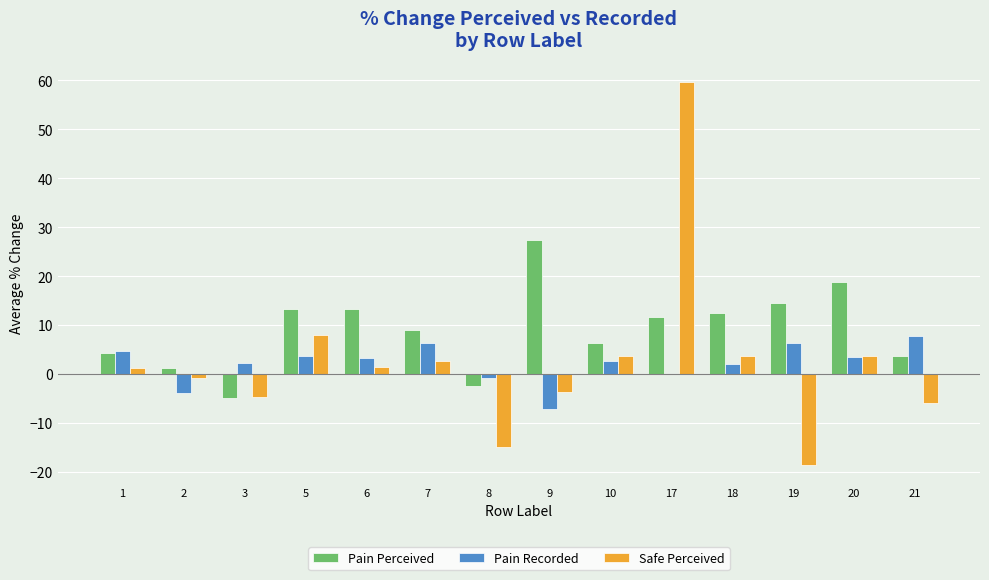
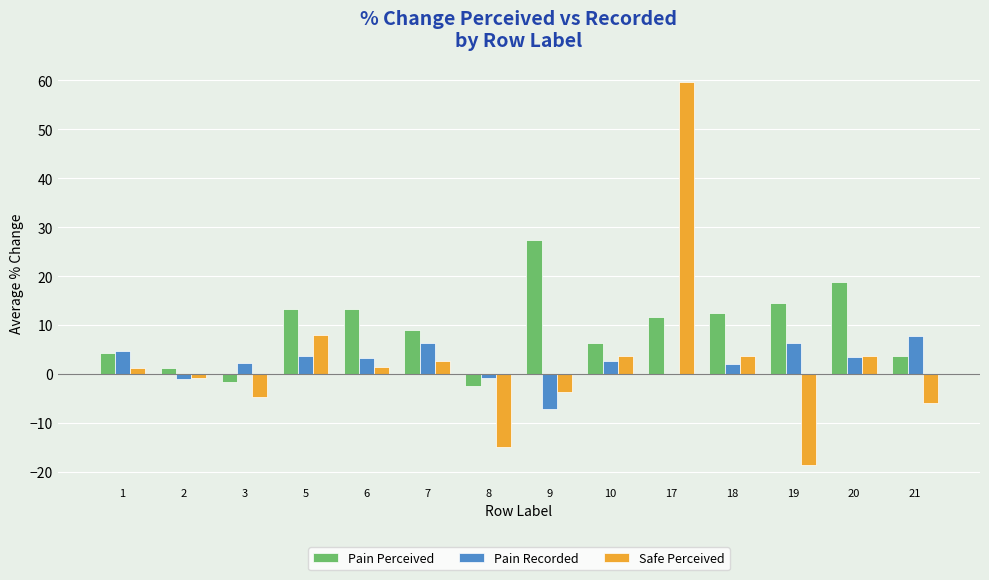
  {
    "Pain Perceived": {
      "1": 4,
      "2": 1,
-     "3": -5,
+     "3": -2,
      "5": 13,
      "6": 13,
      "7": 9,
      "8": -3,
      "9": 27,
      "10": 6,
      "17": 12,
      "18": 12,
      "19": 14,
      "20": 19,
      "21": 4
    },
    "Pain Recorded": {
      "1": 5,
-     "2": -4,
+     "2": -1,
      "3": 2,
      "5": 4,
      "6": 3,
      "7": 6,
      "8": -1,
      "9": -7,
      "10": 3,
      "18": 2,
      "19": 6,
      "20": 3,
      "21": 8
    },
    "Safe Perceived": {
      "1": 1,
      "2": -1,
      "3": -5,
      "5": 8,
      "6": 1,
      "7": 3,
      "8": -15,
      "9": -4,
      "10": 4,
      "17": 60,
      "18": 4,
      "19": -19,
      "20": 4,
      "21": -6
    }
  }
